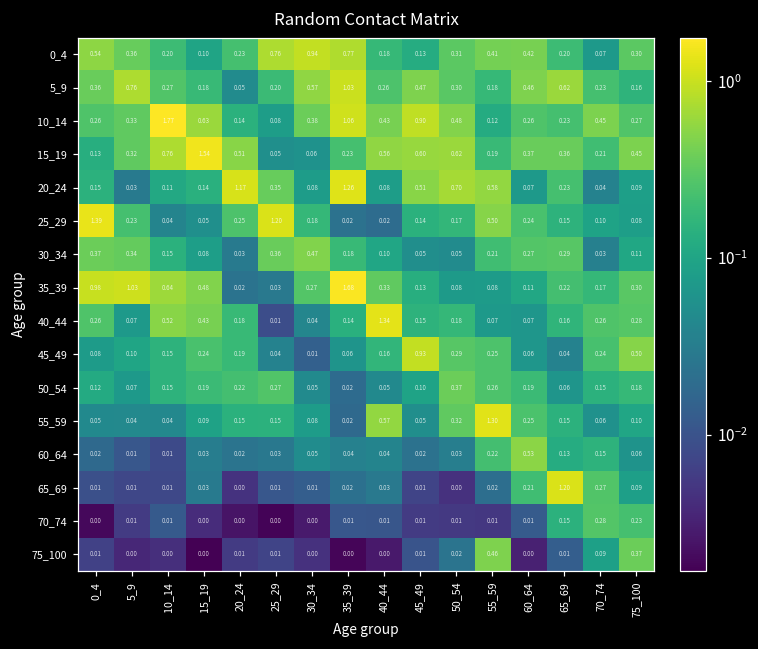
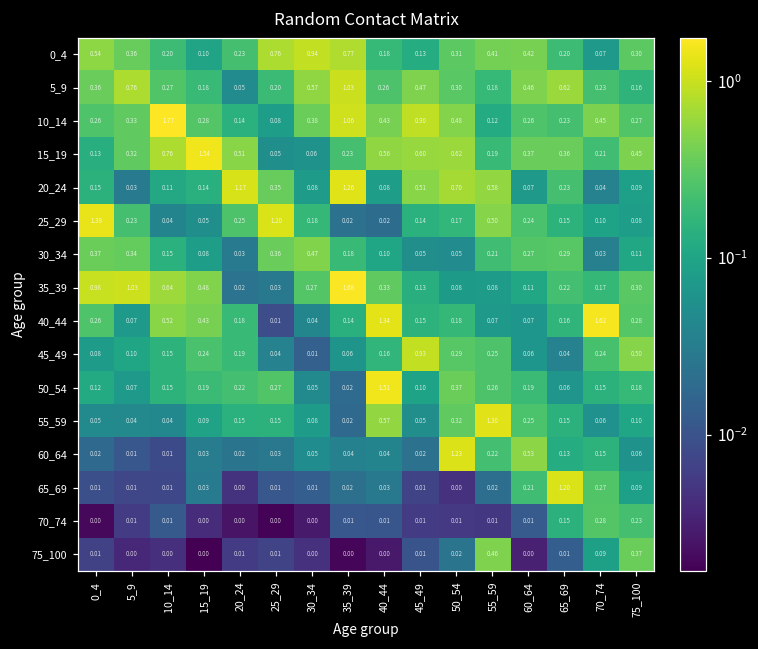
  {
    "10_14": {
      "0_4": 0.26,
      "5_9": 0.33,
      "10_14": 1.77,
-     "15_19": 0.63,
+     "15_19": 0.28,
      "20_24": 0.14,
      "25_29": 0.08,
      "30_34": 0.38,
      "35_39": 1.06,
      "40_44": 0.43,
      "45_49": 0.90,
      "50_54": 0.48,
      "55_59": 0.12,
      "60_64": 0.26,
      "65_69": 0.23,
      "70_74": 0.45,
      "75_100": 0.27
    },
    "40_44": {
      "0_4": 0.26,
      "5_9": 0.07,
      "10_14": 0.52,
      "15_19": 0.43,
      "20_24": 0.18,
      "25_29": 0.01,
      "30_34": 0.04,
      "35_39": 0.14,
      "40_44": 1.34,
      "45_49": 0.15,
      "50_54": 0.18,
      "55_59": 0.07,
      "60_64": 0.07,
      "65_69": 0.16,
-     "70_74": 0.26,
+     "70_74": 1.62,
      "75_100": 0.28
    },
    "50_54": {
      "0_4": 0.12,
      "5_9": 0.07,
      "10_14": 0.15,
      "15_19": 0.19,
      "20_24": 0.22,
      "25_29": 0.27,
      "30_34": 0.05,
      "35_39": 0.02,
-     "40_44": 0.05,
+     "40_44": 1.51,
      "45_49": 0.10,
      "50_54": 0.37,
      "55_59": 0.26,
      "60_64": 0.19,
      "65_69": 0.06,
      "70_74": 0.15,
      "75_100": 0.18
    },
    "60_64": {
      "0_4": 0.02,
      "5_9": 0.01,
      "10_14": 0.01,
      "15_19": 0.03,
      "20_24": 0.02,
      "25_29": 0.03,
      "30_34": 0.05,
      "35_39": 0.04,
      "40_44": 0.04,
      "45_49": 0.02,
-     "50_54": 0.03,
+     "50_54": 1.23,
      "55_59": 0.22,
      "60_64": 0.53,
      "65_69": 0.13,
      "70_74": 0.15,
      "75_100": 0.06
    }
  }
